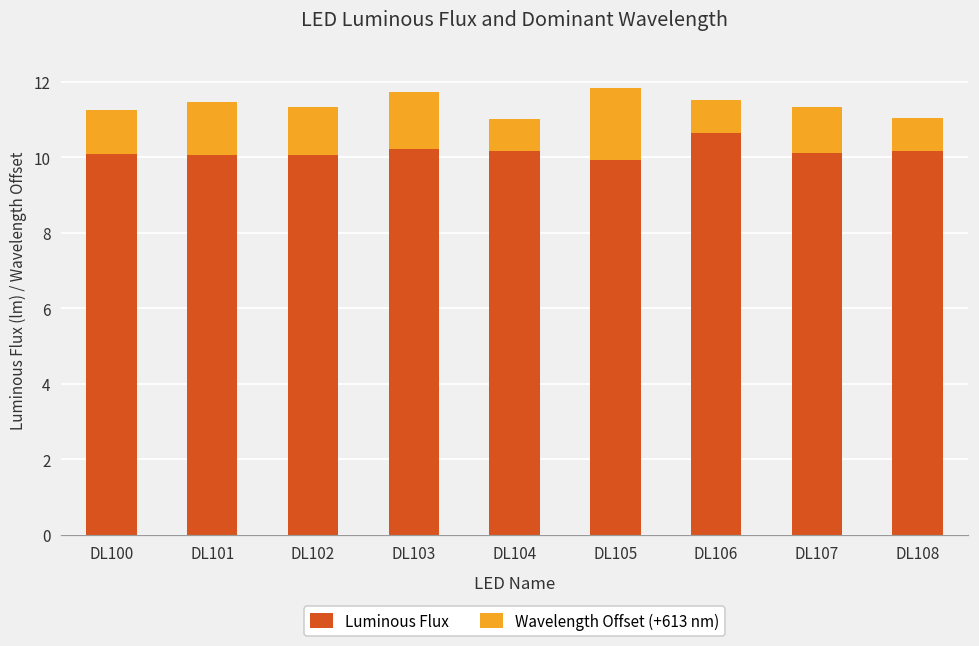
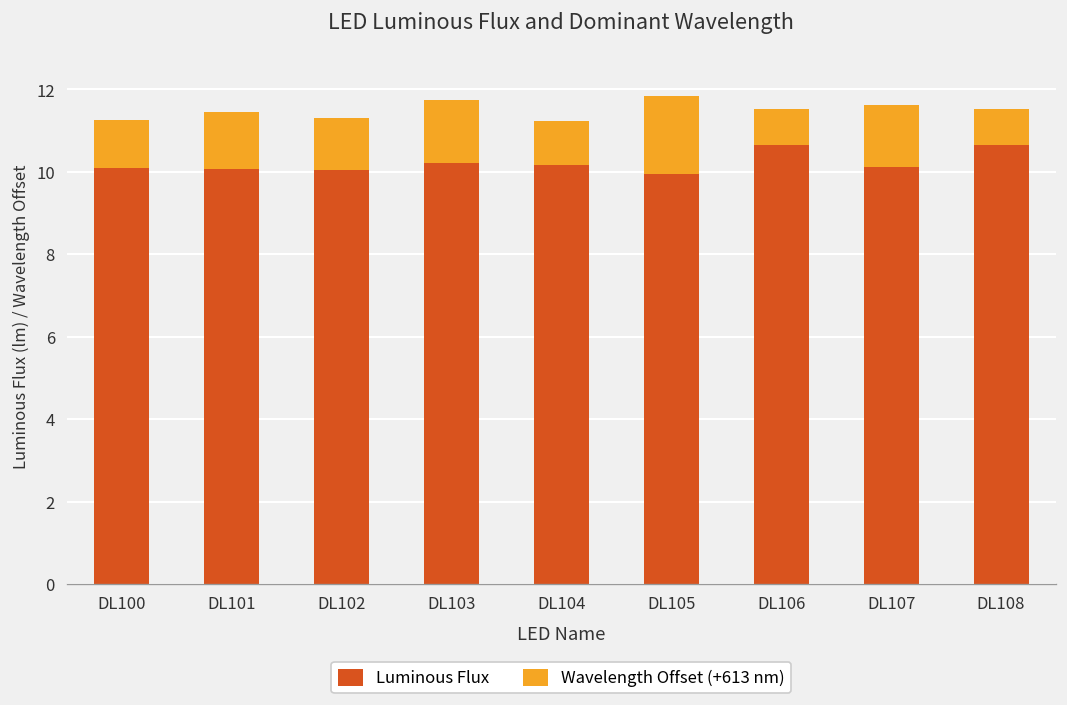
  {
    "Luminous Flux": {
      "DL100": 10.1,
      "DL101": 10.1,
      "DL102": 10.0,
      "DL103": 10.2,
      "DL104": 10.2,
      "DL105": 9.9,
      "DL106": 10.7,
      "DL107": 10.1,
-     "DL108": 10.2
+     "DL108": 10.7
    },
    "Wavelength Offset (+613 nm)": {
      "DL100": 1.2,
      "DL101": 1.4,
      "DL102": 1.3,
      "DL103": 1.5,
-     "DL104": 0.8,
+     "DL104": 1.1,
      "DL105": 1.9,
      "DL106": 0.9,
-     "DL107": 1.2,
+     "DL107": 1.5,
      "DL108": 0.9
    }
  }
